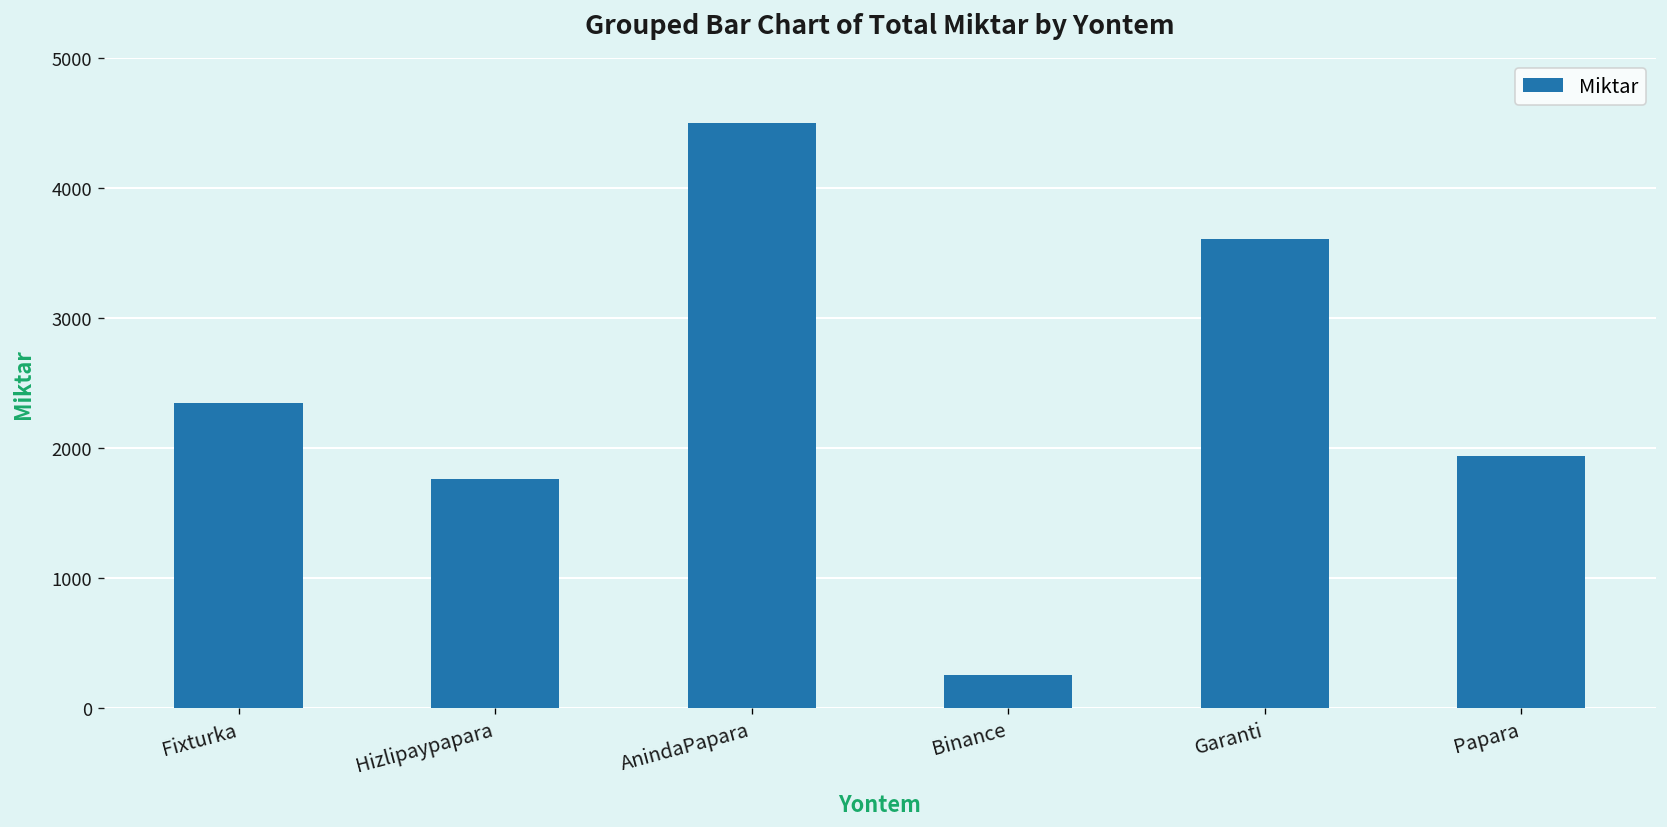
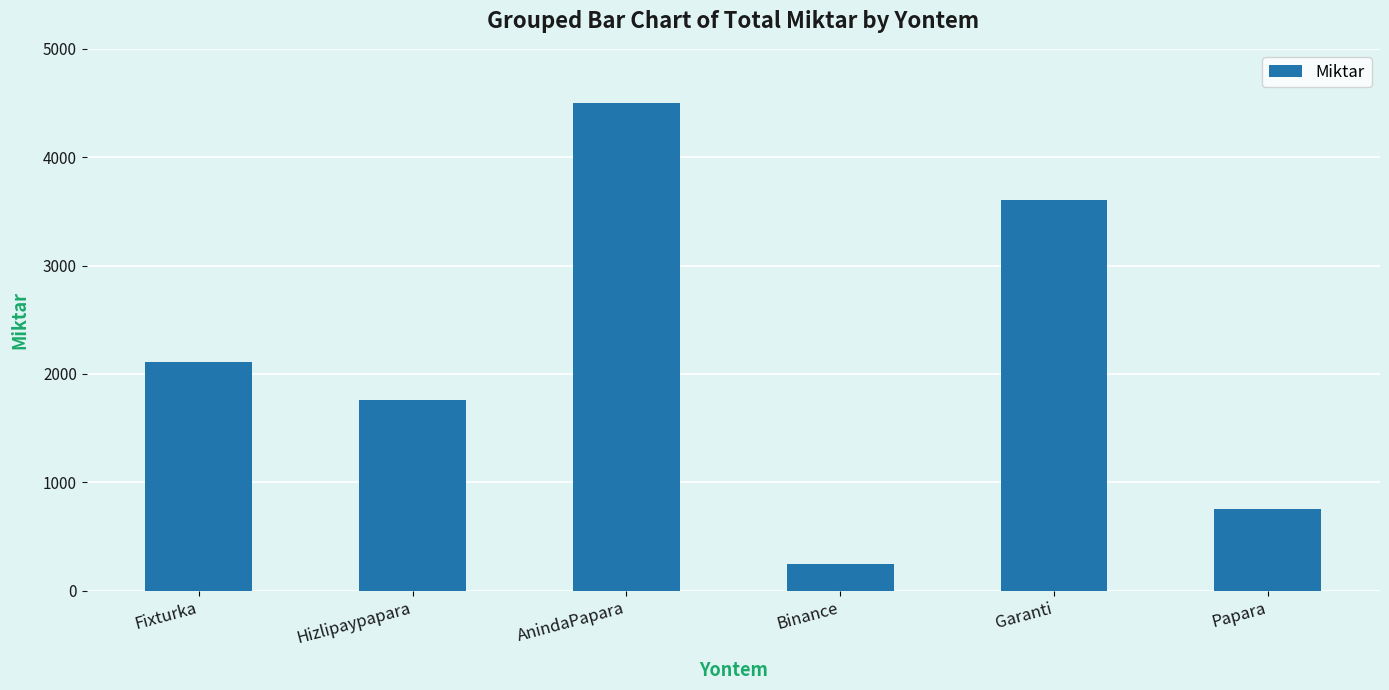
  {
-   "Fixturka": 2350,
+   "Fixturka": 2110,
    "Hizlipaypapara": 1760,
    "AnindaPapara": 4500,
    "Binance": 250,
    "Garanti": 3610,
-   "Papara": 1930
+   "Papara": 750
  }
